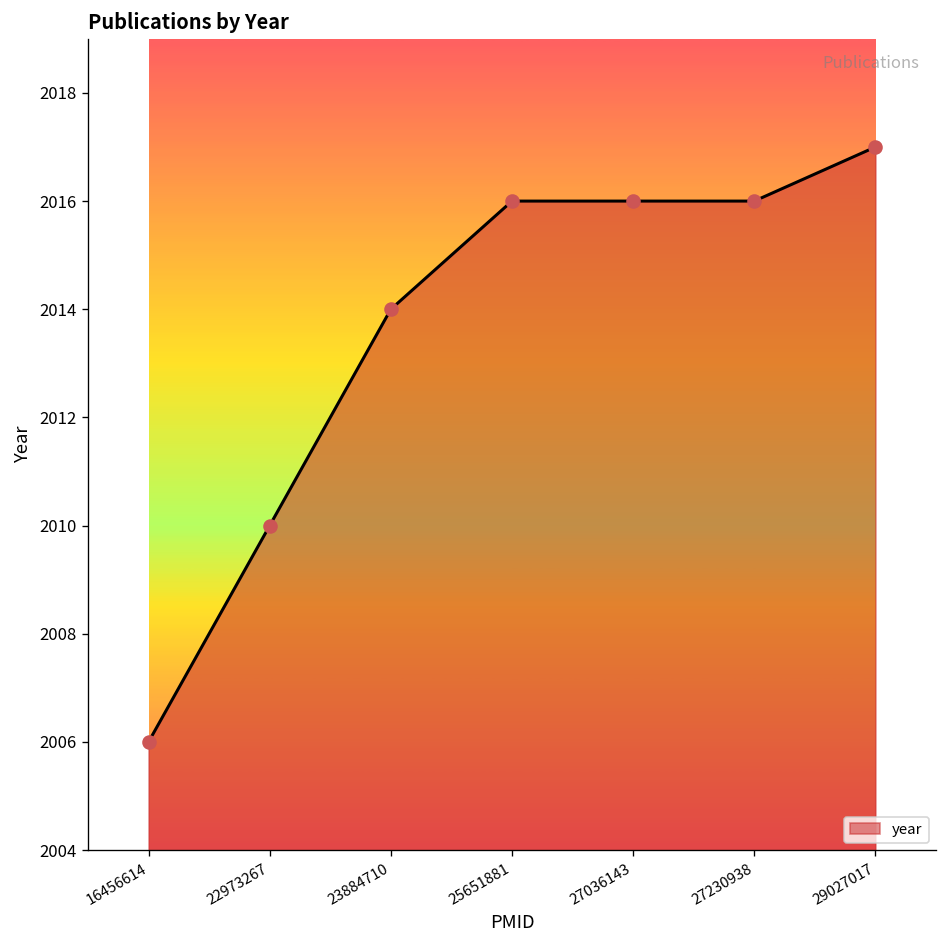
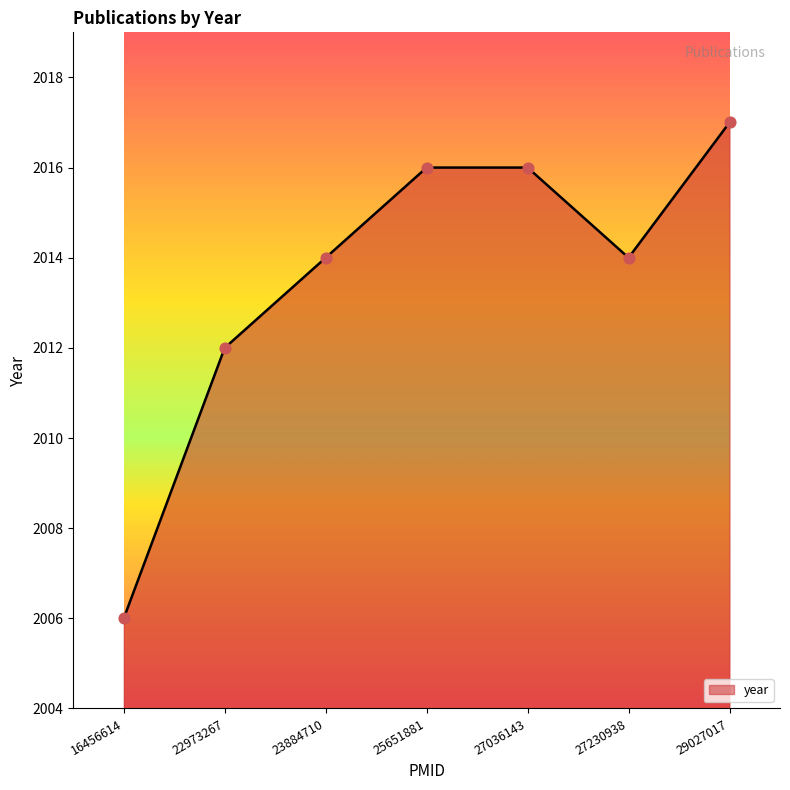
  {
    "16456614": 2006,
-   "22973267": 2010,
+   "22973267": 2012,
    "23884710": 2014,
    "25651881": 2016,
    "27036143": 2016,
-   "27230938": 2016,
+   "27230938": 2014,
    "29027017": 2017
  }
